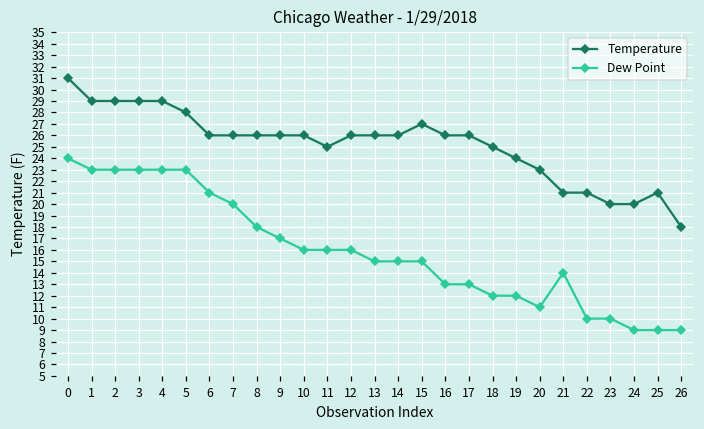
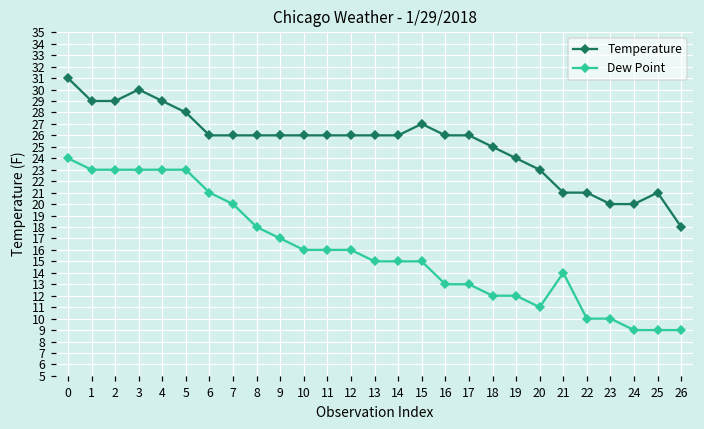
  {
    "Temperature": {
      "0": 31,
      "1": 29,
      "2": 29,
-     "3": 29,
+     "3": 30,
      "4": 29,
      "5": 28,
      "6": 26,
      "7": 26,
      "8": 26,
      "9": 26,
      "10": 26,
-     "11": 25,
+     "11": 26,
      "12": 26,
      "13": 26,
      "14": 26,
      "15": 27,
      "16": 26,
      "17": 26,
      "18": 25,
      "19": 24,
      "20": 23,
      "21": 21,
      "22": 21,
      "23": 20,
      "24": 20,
      "25": 21,
      "26": 18
    },
    "Dew Point": {
      "0": 24,
      "1": 23,
      "2": 23,
      "3": 23,
      "4": 23,
      "5": 23,
      "6": 21,
      "7": 20,
      "8": 18,
      "9": 17,
      "10": 16,
      "11": 16,
      "12": 16,
      "13": 15,
      "14": 15,
      "15": 15,
      "16": 13,
      "17": 13,
      "18": 12,
      "19": 12,
      "20": 11,
      "21": 14,
      "22": 10,
      "23": 10,
      "24": 9,
      "25": 9,
      "26": 9
    }
  }
